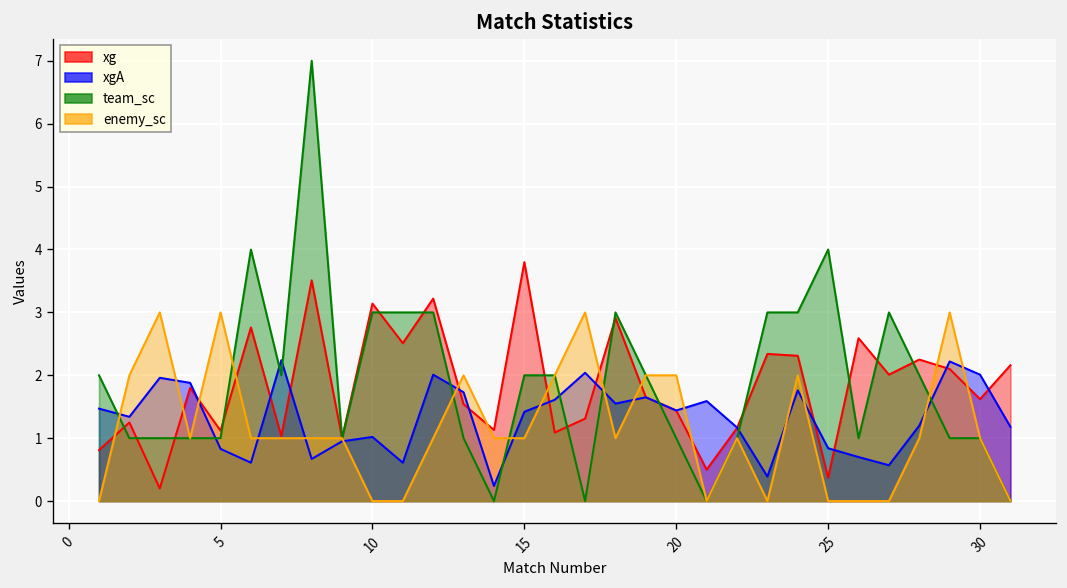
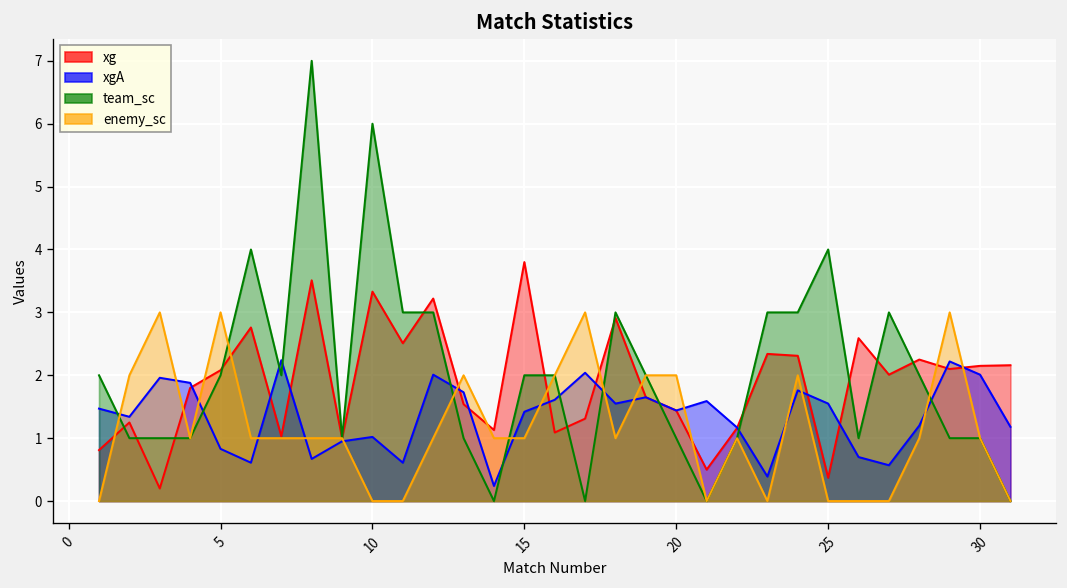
  {
    "xg": {
-     "5": 1.1,
-     "10": 3.1,
+     "5": 2.1,
+     "10": 3.3,
      "15": 3.8,
      "25": 0.4,
-     "30": 1.6
+     "30": 2.2
    },
    "xgA": {
      "5": 0.8,
      "10": 1.0,
      "15": 1.4,
-     "25": 0.8,
+     "25": 1.6,
      "30": 2.0
    },
    "team_sc": {
-     "5": 1,
-     "10": 3,
+     "5": 2,
+     "10": 6,
      "15": 2,
      "20": 1,
      "25": 4
    },
    "enemy_sc": {
      "5": 3.0,
      "10": 0.0,
      "15": 1.0,
      "20": 2.0,
      "25": 0.0
    }
  }
